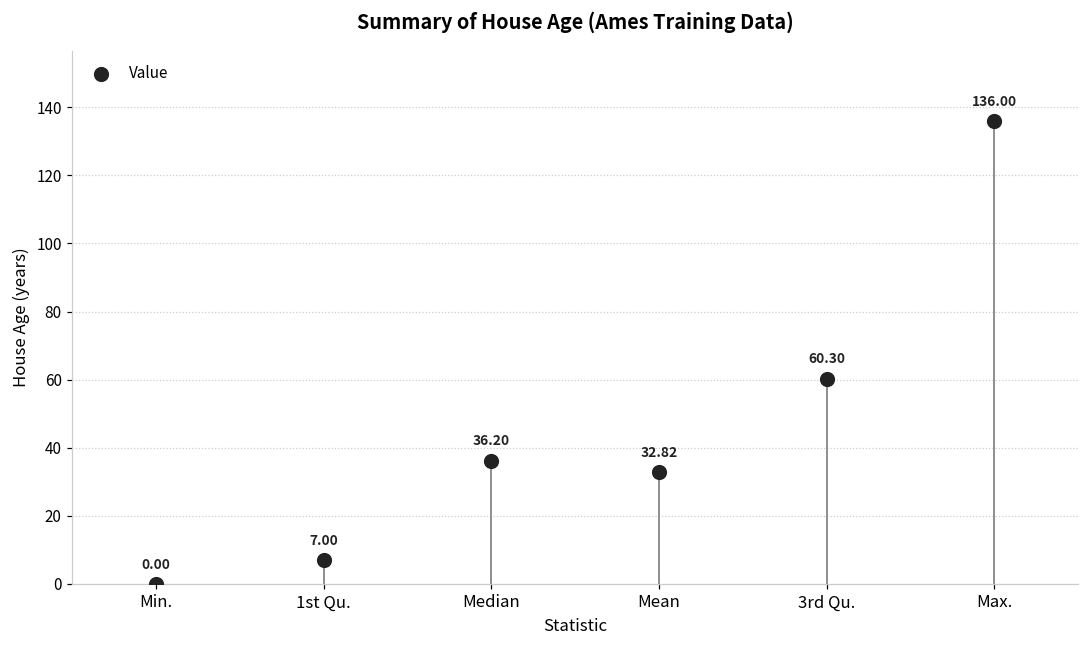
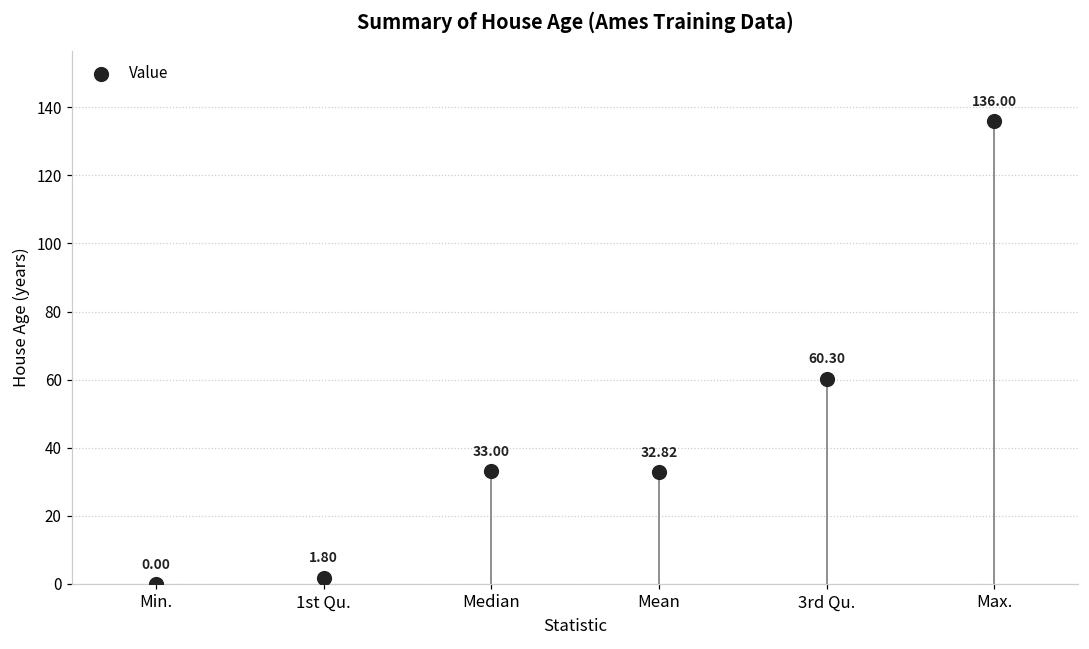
  {
    "Value": {
-     "1st Qu.": 7.00,
-     "Median": 36.20
+     "1st Qu.": 1.80,
+     "Median": 33.00
    }
  }
